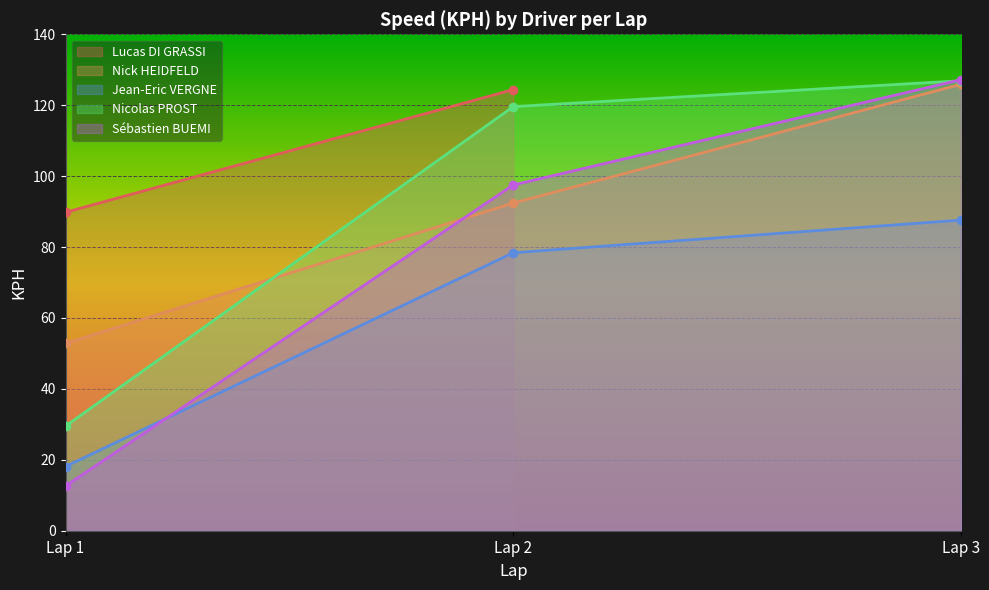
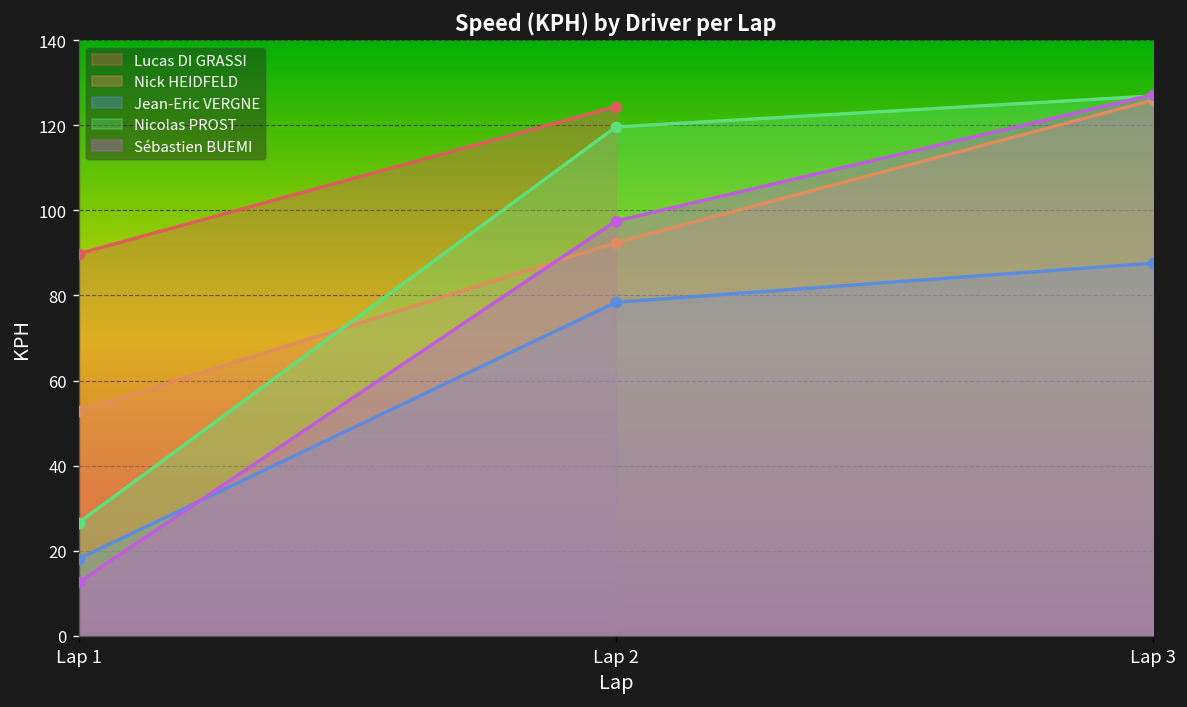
  {
    "Nicolas PROST": {
-     "Lap 1": 30,
+     "Lap 1": 27,
      "Lap 2": 120
    }
  }
